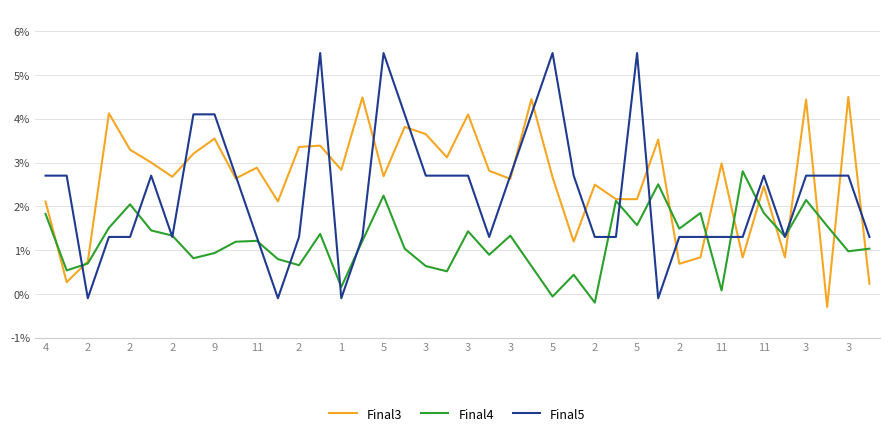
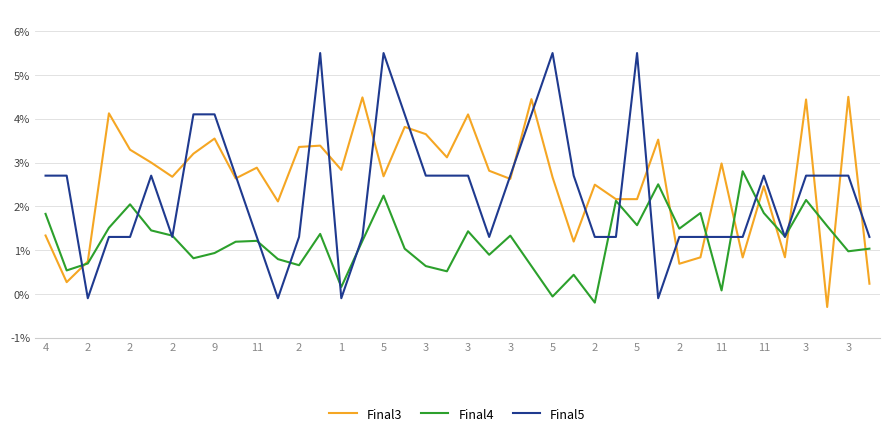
  {
    "Final3": {
-     "4": "2.1%"
+     "4": "1.3%"
    },
    "Final4": {
      "4": "1.8%"
    },
    "Final5": {
      "4": "2.7%"
    }
  }
